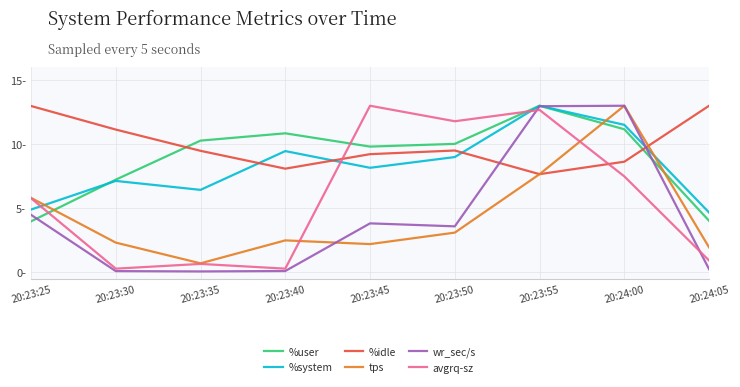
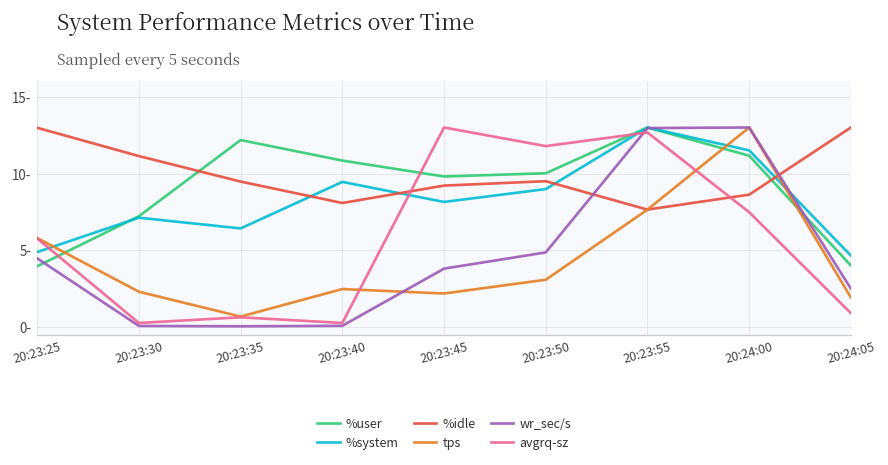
  {
    "%user": {
      "20:23:25": "4.0-",
-     "20:23:35": "10.3-",
+     "20:23:35": "12.2-",
      "20:23:40": "10.8-",
      "20:23:45": "9.8-",
      "20:23:50": "10.0-",
      "20:24:00": "11.2-",
      "20:24:05": "4.0-"
    },
    "%system": {
      "20:23:25": "4.9-",
      "20:23:35": "6.4-",
      "20:23:40": "9.5-",
      "20:23:45": "8.2-",
      "20:23:50": "9.0-",
      "20:24:00": "11.5-",
      "20:24:05": "4.7-"
    },
    "wr_sec/s": {
      "20:23:25": "4.5-",
      "20:23:35": "0.1-",
      "20:23:45": "3.8-",
-     "20:23:50": "3.6-",
-     "20:24:05": "0.2-"
+     "20:23:50": "4.9-",
+     "20:24:05": "2.5-"
    },
    "avgrq-sz": {
      "20:23:45": "13.0-",
      "20:23:50": "11.8-",
      "20:23:55": "12.7-",
      "20:24:00": "7.5-",
      "20:24:05": "0.9-"
    }
  }
